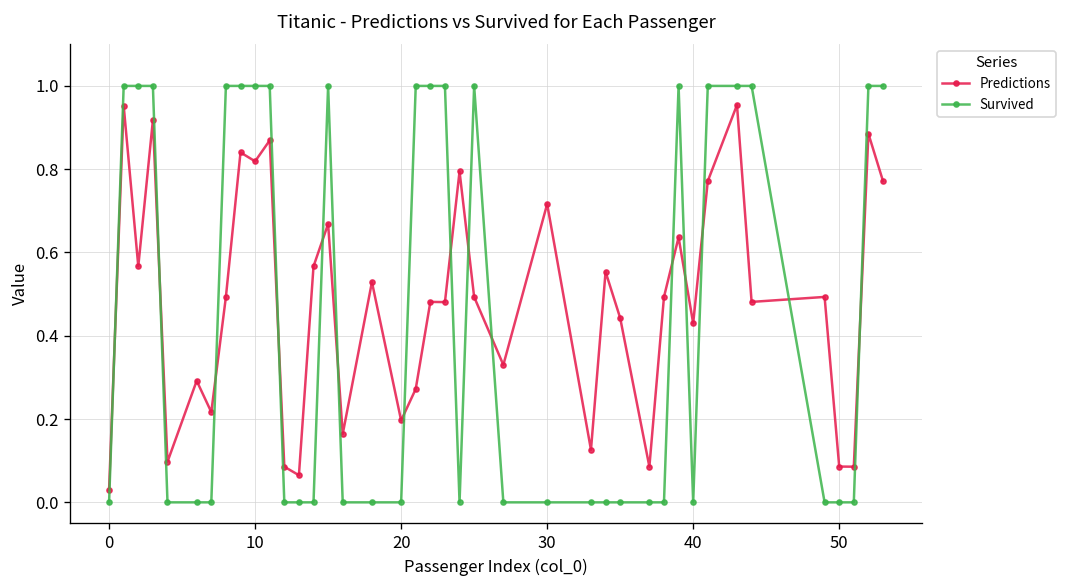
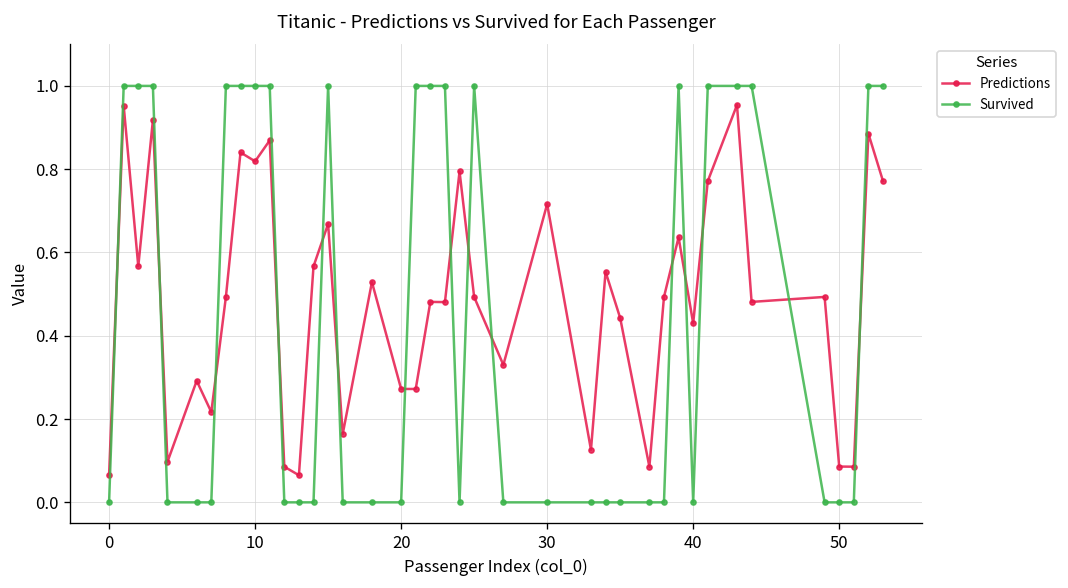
  {
    "Predictions": {
-     "0": 0.03,
+     "0": 0.07,
      "10": 0.82,
-     "20": 0.20,
+     "20": 0.27,
      "30": 0.72,
      "40": 0.43,
      "50": 0.09
    },
    "Survived": {
      "0": 0.00,
      "10": 1.00,
      "20": 0.00,
      "30": 0.00,
      "40": 0.00,
      "50": 0.00
    }
  }
